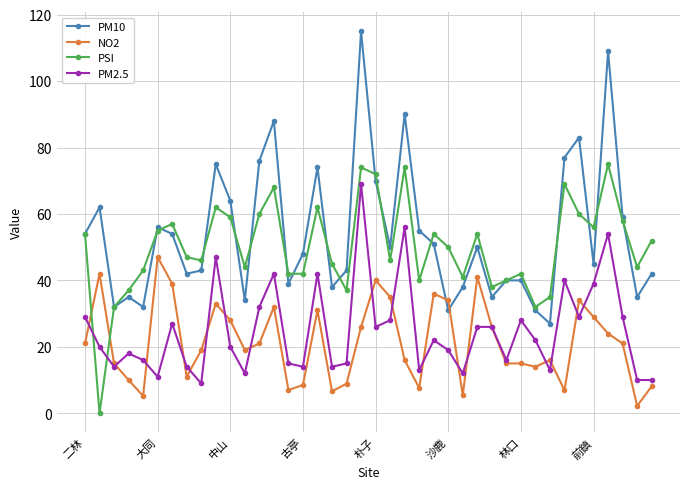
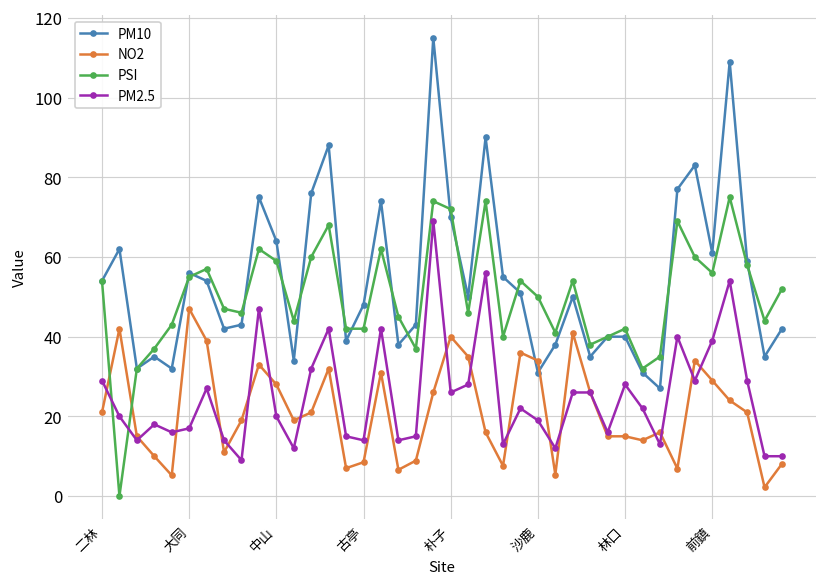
  {
    "PM10": {
      "大同": 56,
      "中山": 64,
      "古亭": 48,
      "朴子": 70,
      "沙鹿": 31,
      "林口": 40,
-     "前鎮": 45
+     "前鎮": 61
    },
    "NO2": {
      "二林": 21,
      "大同": 47,
      "中山": 28,
      "古亭": 9,
      "朴子": 40,
      "沙鹿": 34,
      "林口": 15,
      "前鎮": 29
    },
    "PSI": {
      "大同": 55,
      "中山": 59,
      "古亭": 42,
      "朴子": 72,
      "沙鹿": 50,
      "林口": 42,
      "前鎮": 56
    },
    "PM2.5": {
      "二林": 29,
-     "大同": 11,
+     "大同": 17,
      "中山": 20,
      "古亭": 14,
      "朴子": 26,
      "沙鹿": 19,
      "林口": 28,
      "前鎮": 39
    }
  }
